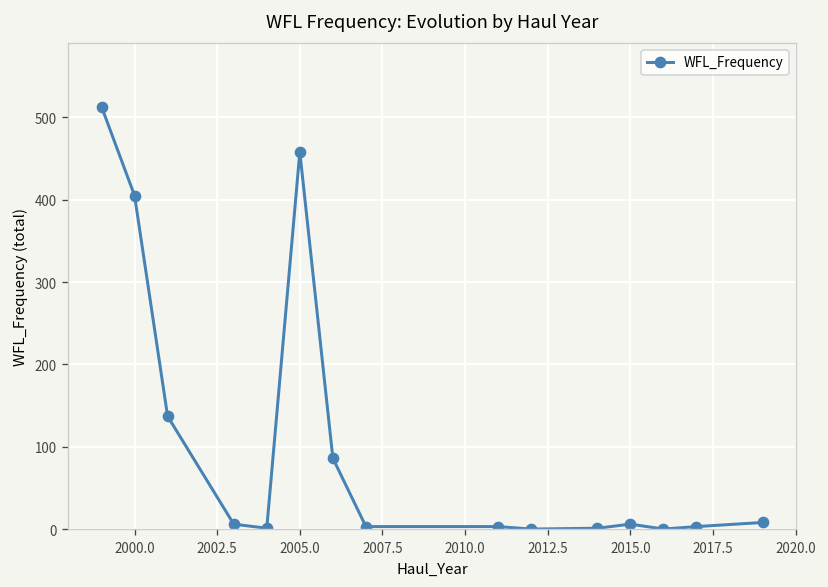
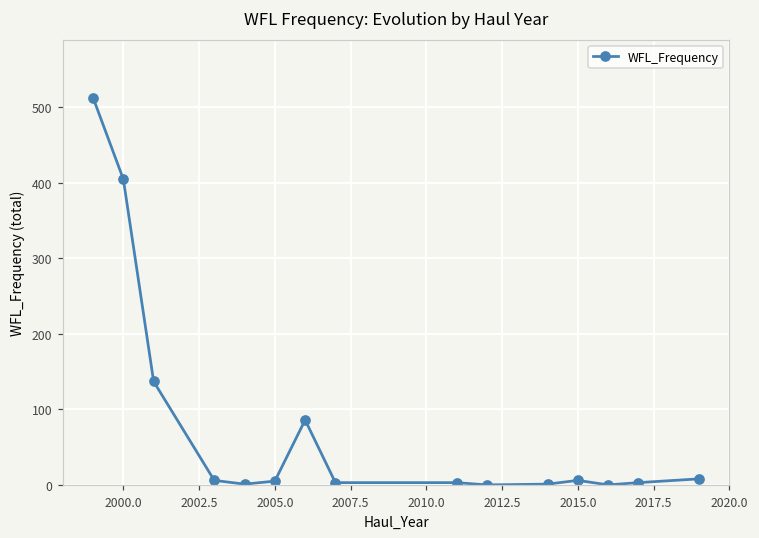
  {
    "2000.0": 410,
-   "2005.0": 460,
+   "2005.0": 10,
    "2015.0": 10
  }
